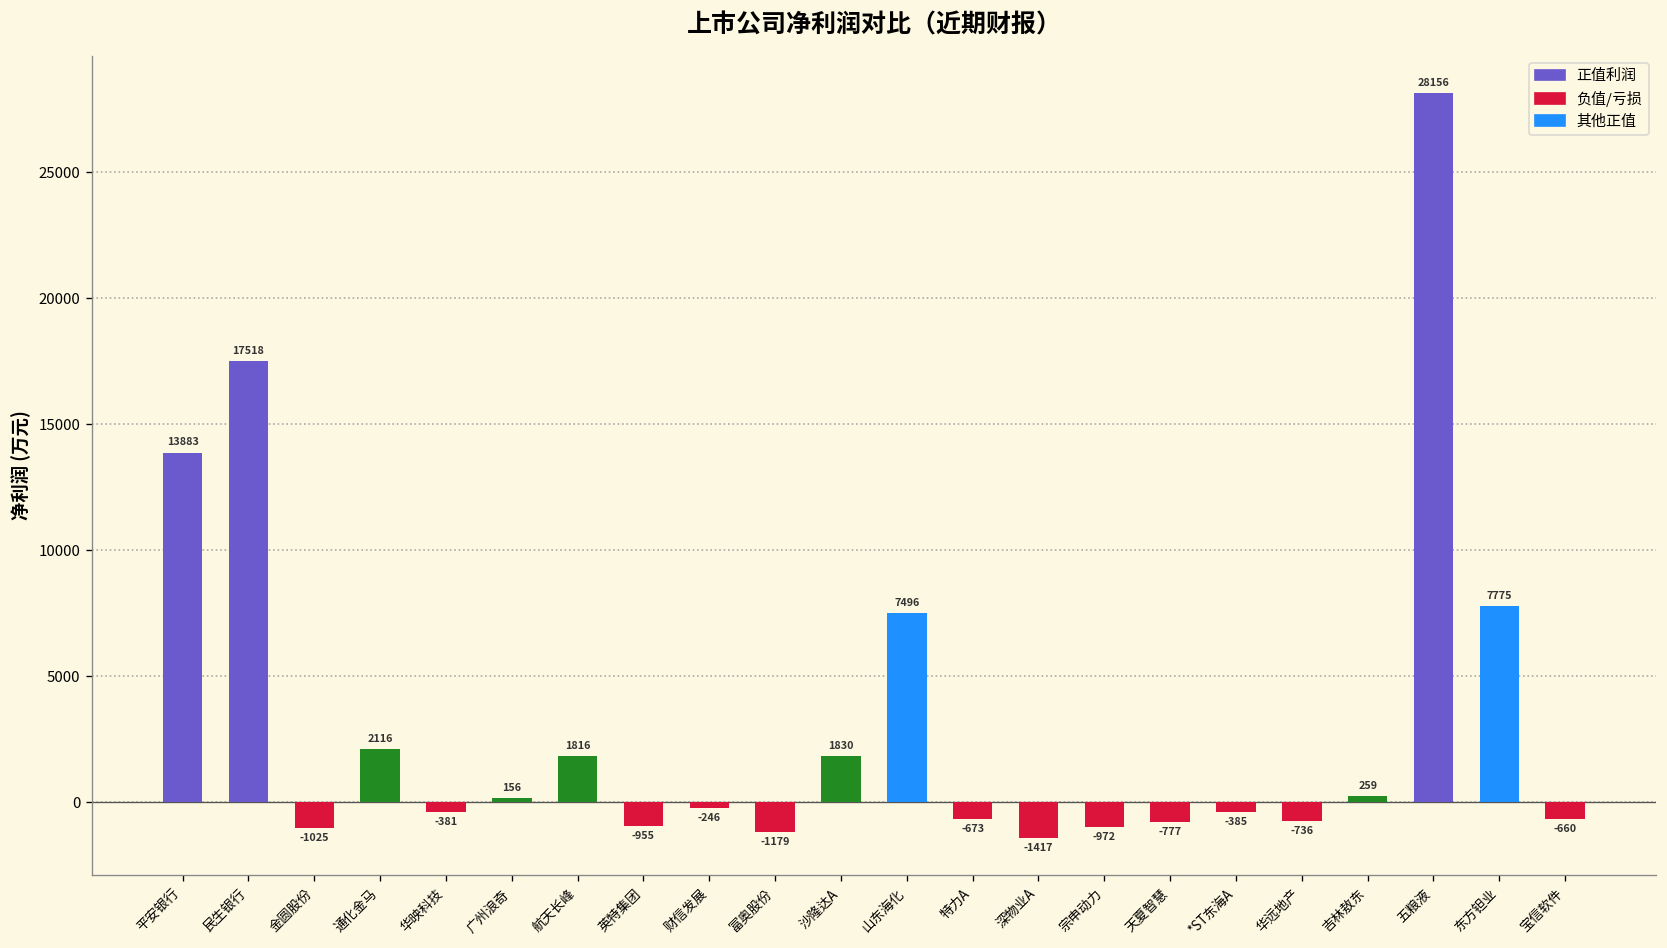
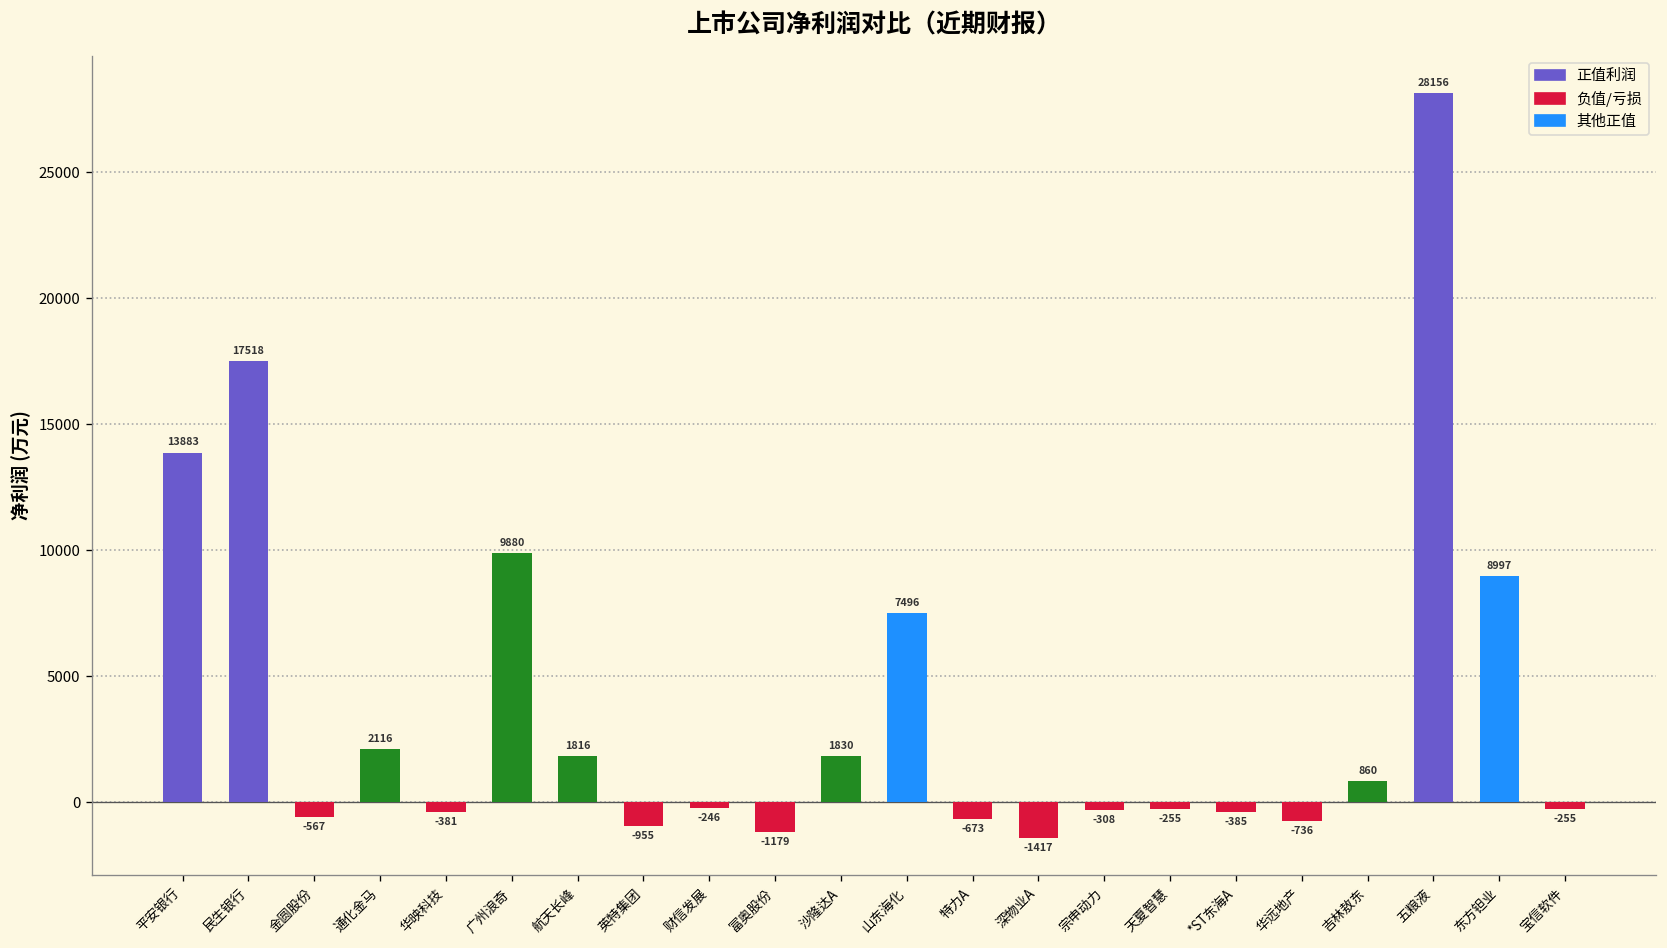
  {
    "平安银行": 13883,
    "民生银行": 17518,
-   "金圆股份": -1025,
+   "金圆股份": -567,
    "通化金马": 2116,
    "华映科技": -381,
-   "广州浪奇": 156,
+   "广州浪奇": 9880,
    "航天长峰": 1816,
    "英特集团": -955,
    "财信发展": -246,
    "富奥股份": -1179,
    "沙隆达A": 1830,
    "山东海化": 7496,
    "特力A": -673,
    "深物业A": -1417,
-   "宗申动力": -972,
-   "天夏智慧": -777,
+   "宗申动力": -308,
+   "天夏智慧": -255,
    "*ST东海A": -385,
    "华远地产": -736,
-   "吉林敖东": 259,
+   "吉林敖东": 860,
    "五粮液": 28156,
-   "东方钽业": 7775,
-   "宝信软件": -660
+   "东方钽业": 8997,
+   "宝信软件": -255
  }
